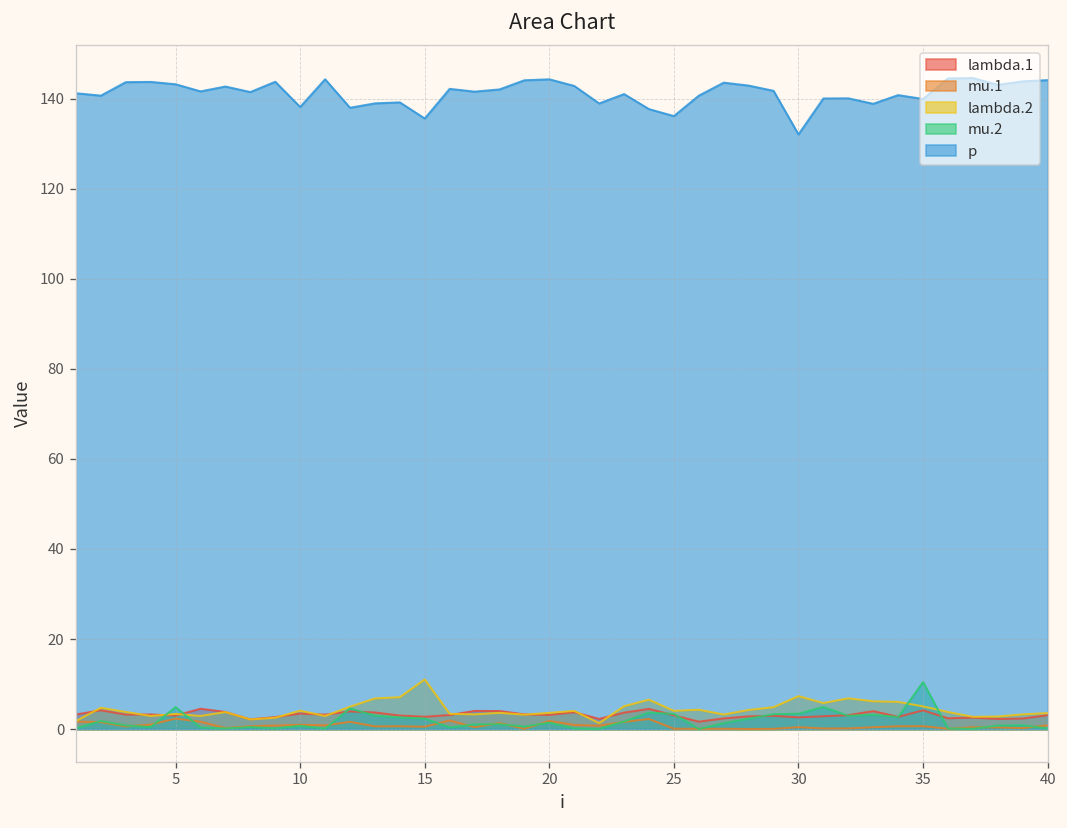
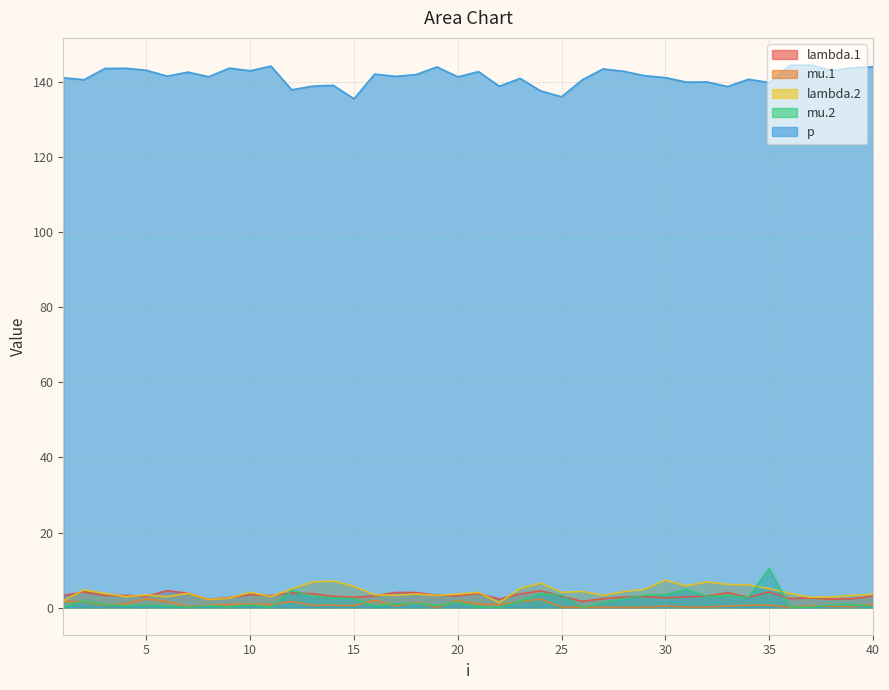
  {
    "lambda.2": {
-     "15": 11,
+     "15": 6,
      "25": 4,
      "30": 7,
      "35": 5
    },
    "mu.2": {
-     "5": 5,
+     "5": 1,
      "30": 3,
      "35": 10
    },
    "p": {
      "5": 143,
-     "10": 138,
+     "10": 143,
      "15": 136,
-     "20": 144,
+     "20": 141,
      "25": 136,
-     "30": 132,
+     "30": 141,
      "40": 144
    }
  }
